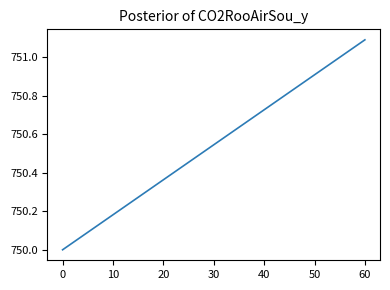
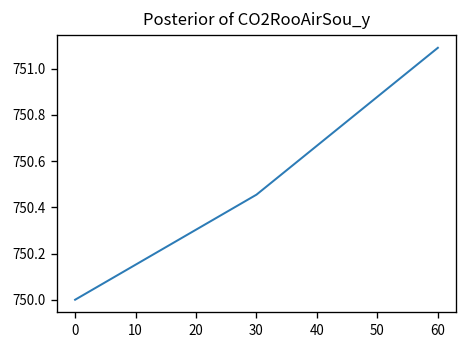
  {
    "0": 750.00,
-   "30": 750.55,
+   "30": 750.45,
    "60": 751.09
  }
